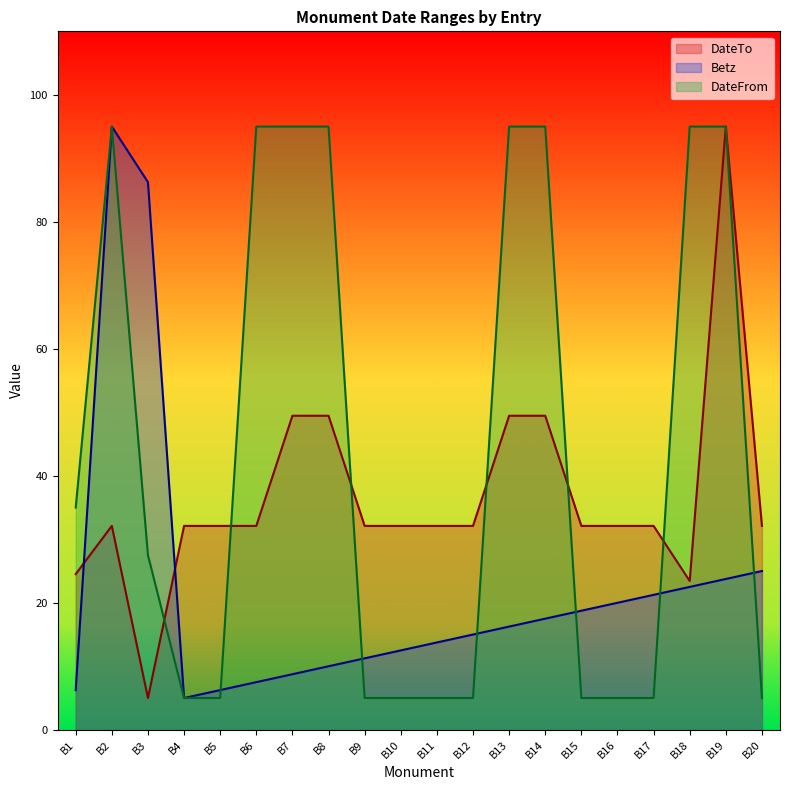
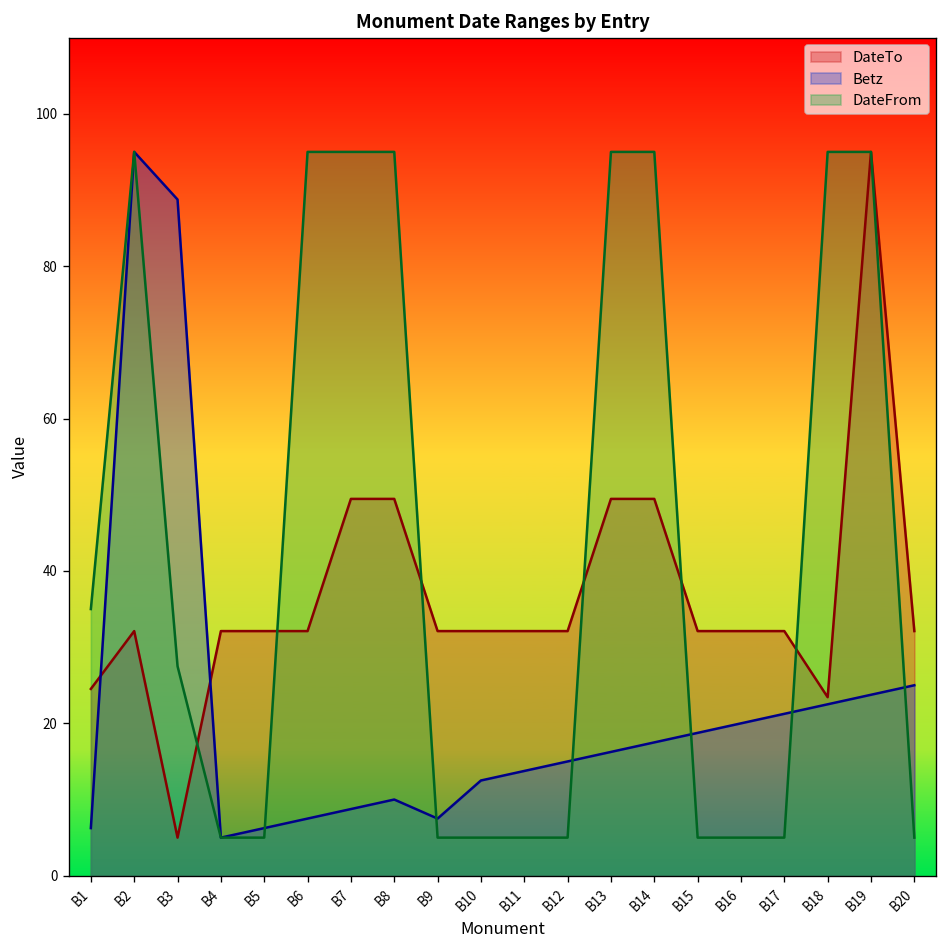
  {
    "DateTo": {
      "B1": 25,
      "B2": 32,
      "B3": 5,
      "B4": 32,
      "B5": 32,
      "B6": 32,
      "B7": 49,
      "B8": 49,
      "B9": 32,
      "B10": 32,
      "B11": 32,
      "B12": 32,
      "B13": 49,
      "B14": 49,
      "B15": 32,
      "B16": 32,
      "B17": 32,
      "B18": 23,
      "B20": 32
    },
    "Betz": {
      "B1": 6,
-     "B3": 86,
+     "B3": 89,
      "B5": 6,
      "B6": 8,
      "B7": 9,
      "B8": 10,
-     "B9": 11,
+     "B9": 8,
      "B10": 13,
      "B11": 14,
      "B12": 15,
      "B13": 16,
      "B14": 18,
      "B15": 19,
      "B16": 20,
      "B17": 21,
      "B18": 23,
      "B19": 24,
      "B20": 25
    },
    "DateFrom": {
      "B1": 35,
      "B3": 28,
      "B5": 5,
      "B6": 95,
      "B7": 95,
      "B8": 95,
      "B9": 5,
      "B10": 5,
      "B11": 5,
      "B12": 5,
      "B13": 95,
      "B14": 95,
      "B15": 5,
      "B16": 5,
      "B17": 5,
      "B18": 95,
      "B20": 5
    }
  }
